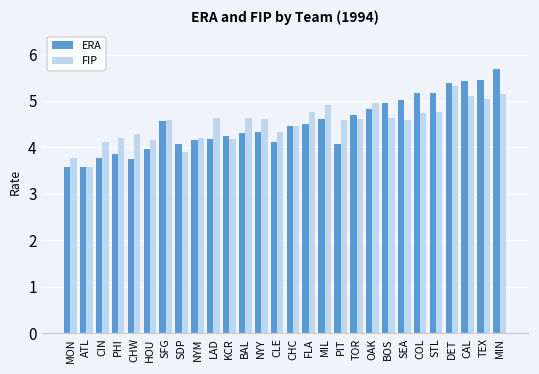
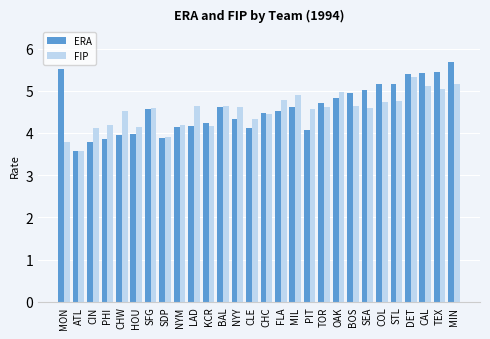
  {
    "ERA": {
-     "MON": 3.6,
+     "MON": 5.5,
      "ATL": 3.6,
      "CIN": 3.8,
      "PHI": 3.9,
-     "CHW": 3.7,
+     "CHW": 4.0,
      "HOU": 4.0,
      "SFG": 4.6,
-     "SDP": 4.1,
+     "SDP": 3.9,
      "NYM": 4.2,
      "LAD": 4.2,
      "KCR": 4.2,
-     "BAL": 4.3,
+     "BAL": 4.6,
      "NYY": 4.3,
      "CLE": 4.1,
      "CHC": 4.5,
      "FLA": 4.5,
      "MIL": 4.6,
      "PIT": 4.1,
      "TOR": 4.7,
      "OAK": 4.8,
      "BOS": 5.0,
      "SEA": 5.0,
      "COL": 5.2,
      "STL": 5.2,
      "DET": 5.4,
      "CAL": 5.4,
      "TEX": 5.5,
      "MIN": 5.7
    },
    "FIP": {
      "MON": 3.8,
      "ATL": 3.6,
      "CIN": 4.1,
      "PHI": 4.2,
-     "CHW": 4.3,
+     "CHW": 4.5,
      "HOU": 4.2,
      "SFG": 4.6,
      "SDP": 3.9,
      "NYM": 4.2,
      "LAD": 4.6,
      "KCR": 4.2,
      "BAL": 4.6,
      "NYY": 4.6,
      "CLE": 4.3,
      "CHC": 4.5,
      "FLA": 4.8,
      "MIL": 4.9,
      "PIT": 4.6,
      "TOR": 4.6,
      "OAK": 5.0,
      "BOS": 4.6,
      "SEA": 4.6,
      "COL": 4.7,
      "STL": 4.8,
      "DET": 5.3,
      "CAL": 5.1,
      "TEX": 5.0,
      "MIN": 5.2
    }
  }
